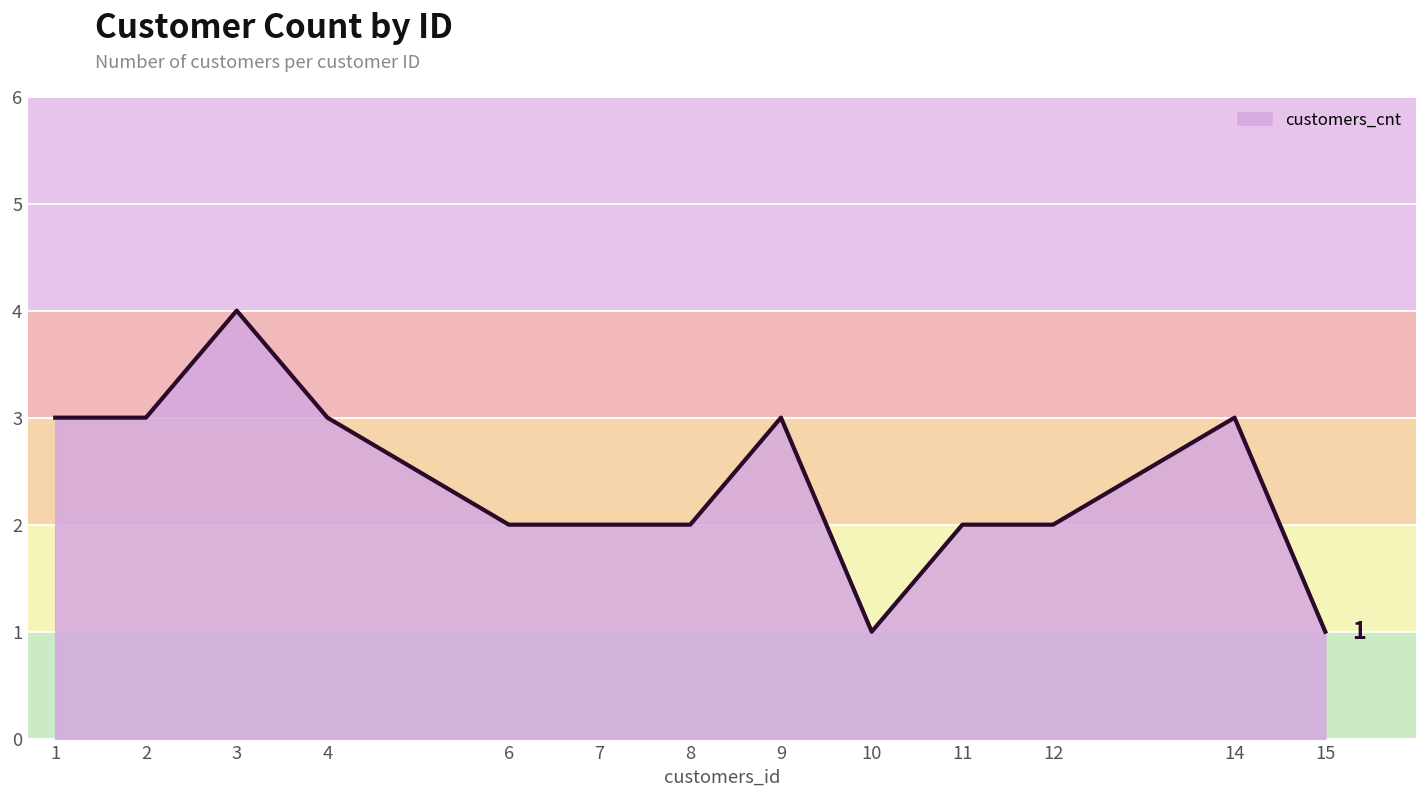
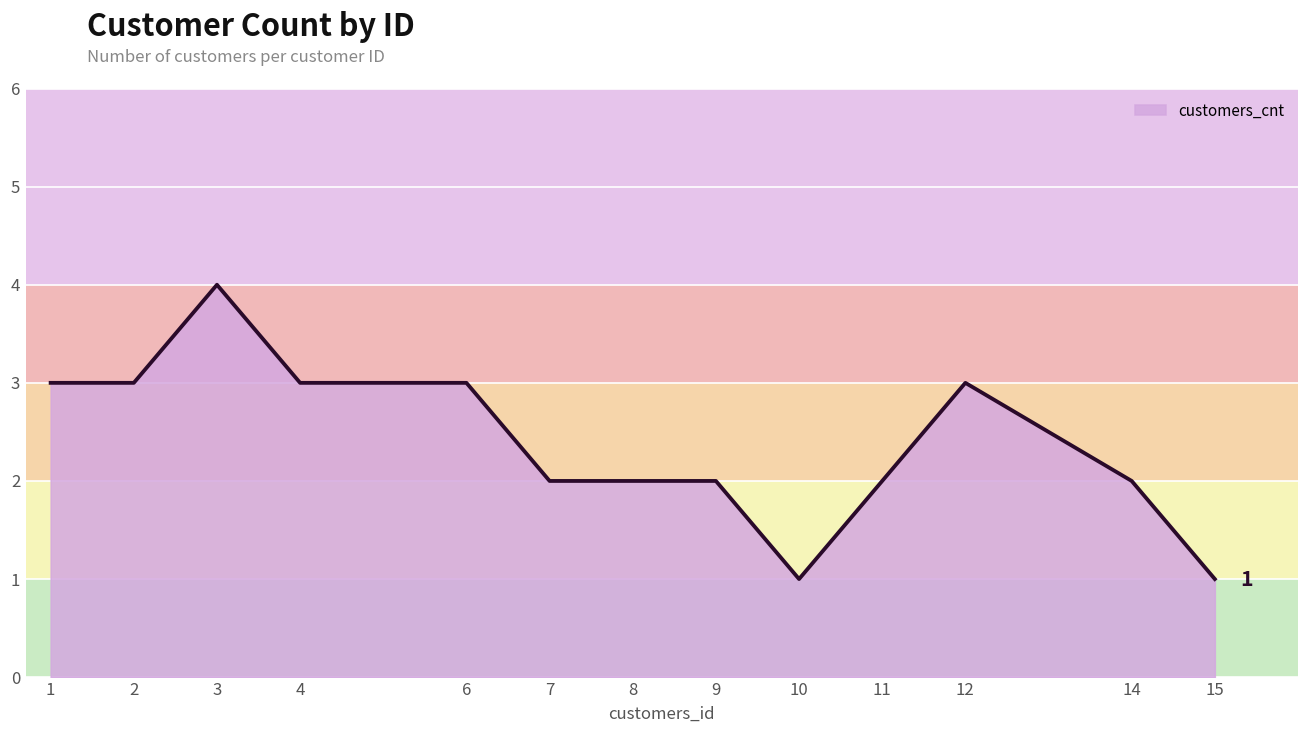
  {
    "1": 3,
    "2": 3,
    "3": 4,
    "4": 3,
-   "6": 2,
+   "6": 3,
    "7": 2,
    "8": 2,
-   "9": 3,
+   "9": 2,
    "10": 1,
    "11": 2,
-   "12": 2,
-   "14": 3
+   "12": 3,
+   "14": 2
  }
